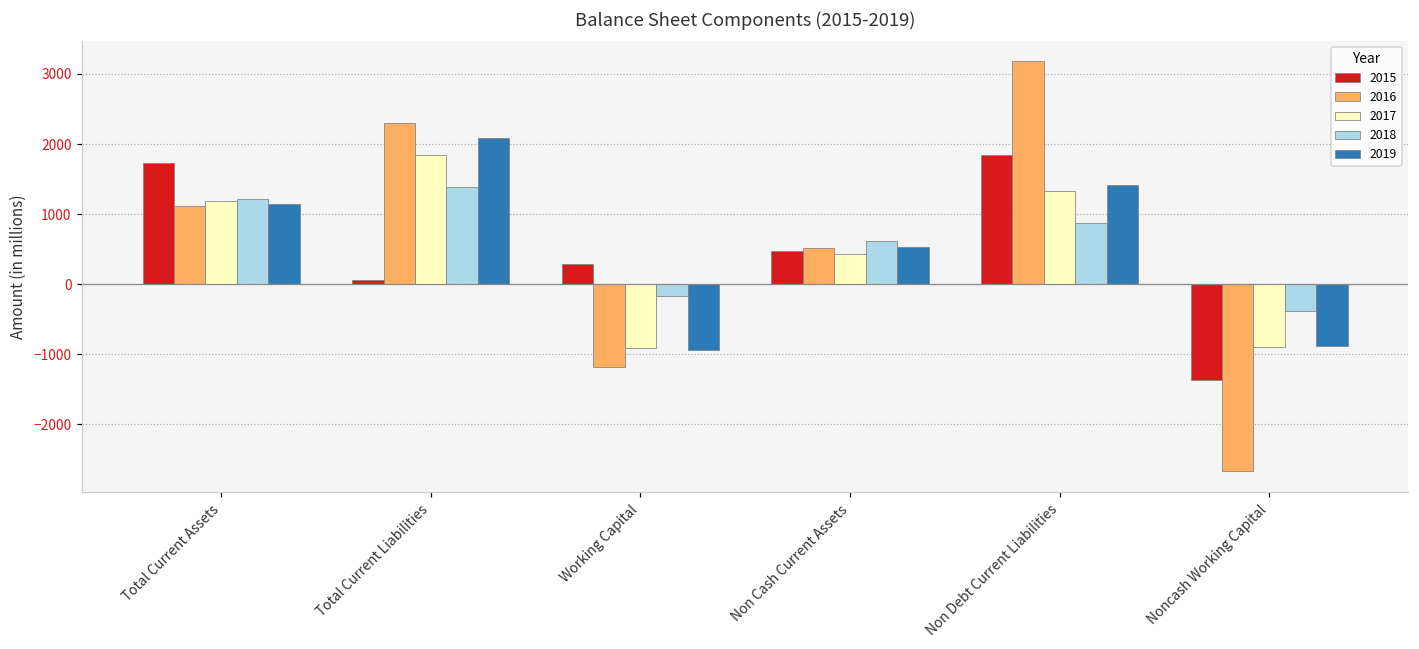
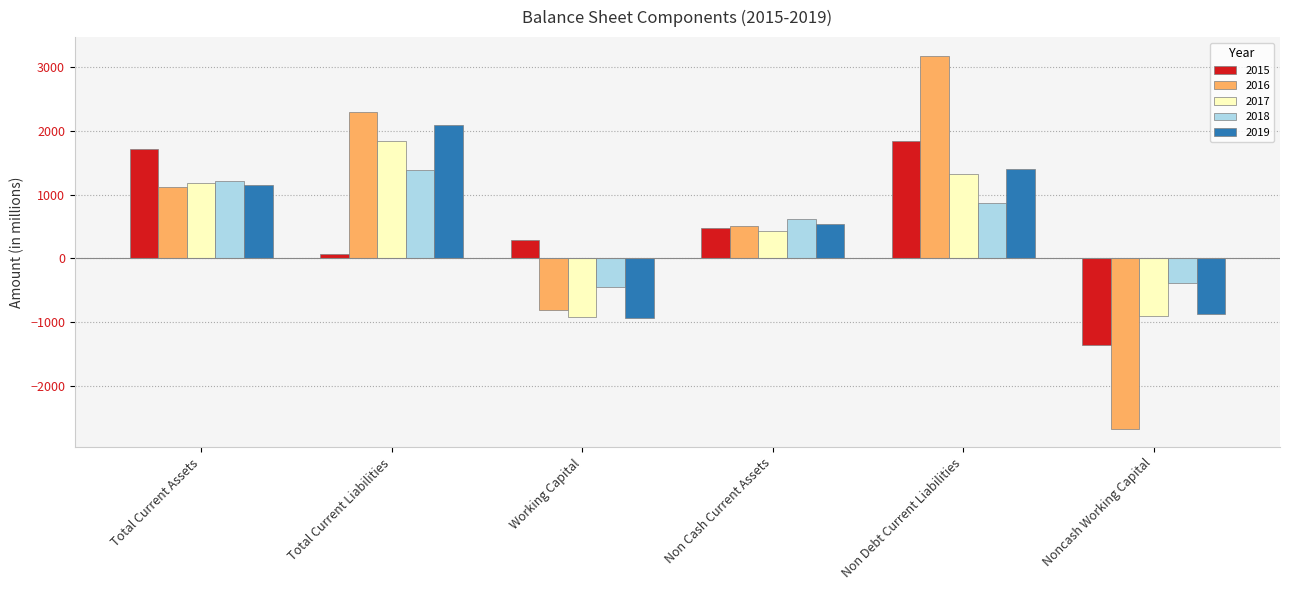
  {
    "2015": {
      "Total Current Assets": 1700,
      "Total Current Liabilities": 100,
      "Working Capital": 300,
      "Non Cash Current Assets": 500,
      "Non Debt Current Liabilities": 1800,
      "Noncash Working Capital": -1400
    },
    "2016": {
      "Total Current Assets": 1100,
      "Total Current Liabilities": 2300,
-     "Working Capital": -1200,
+     "Working Capital": -800,
      "Non Cash Current Assets": 500,
      "Non Debt Current Liabilities": 3200,
      "Noncash Working Capital": -2700
    },
    "2017": {
      "Total Current Assets": 1200,
      "Total Current Liabilities": 1800,
      "Working Capital": -900,
      "Non Cash Current Assets": 400,
      "Non Debt Current Liabilities": 1300,
      "Noncash Working Capital": -900
    },
    "2018": {
      "Total Current Assets": 1200,
      "Total Current Liabilities": 1400,
-     "Working Capital": -200,
+     "Working Capital": -400,
      "Non Cash Current Assets": 600,
      "Non Debt Current Liabilities": 900,
      "Noncash Working Capital": -400
    },
    "2019": {
      "Total Current Assets": 1200,
      "Total Current Liabilities": 2100,
      "Working Capital": -900,
      "Non Cash Current Assets": 500,
      "Non Debt Current Liabilities": 1400,
      "Noncash Working Capital": -900
    }
  }
